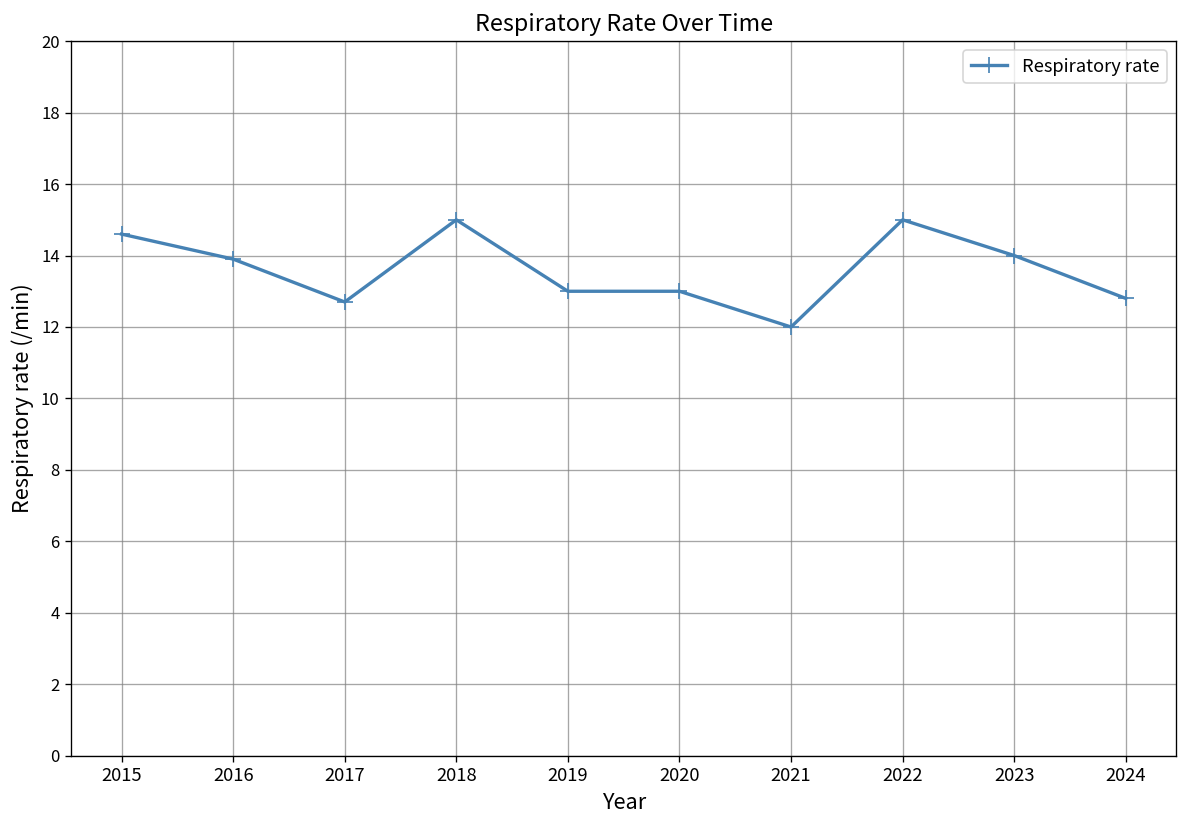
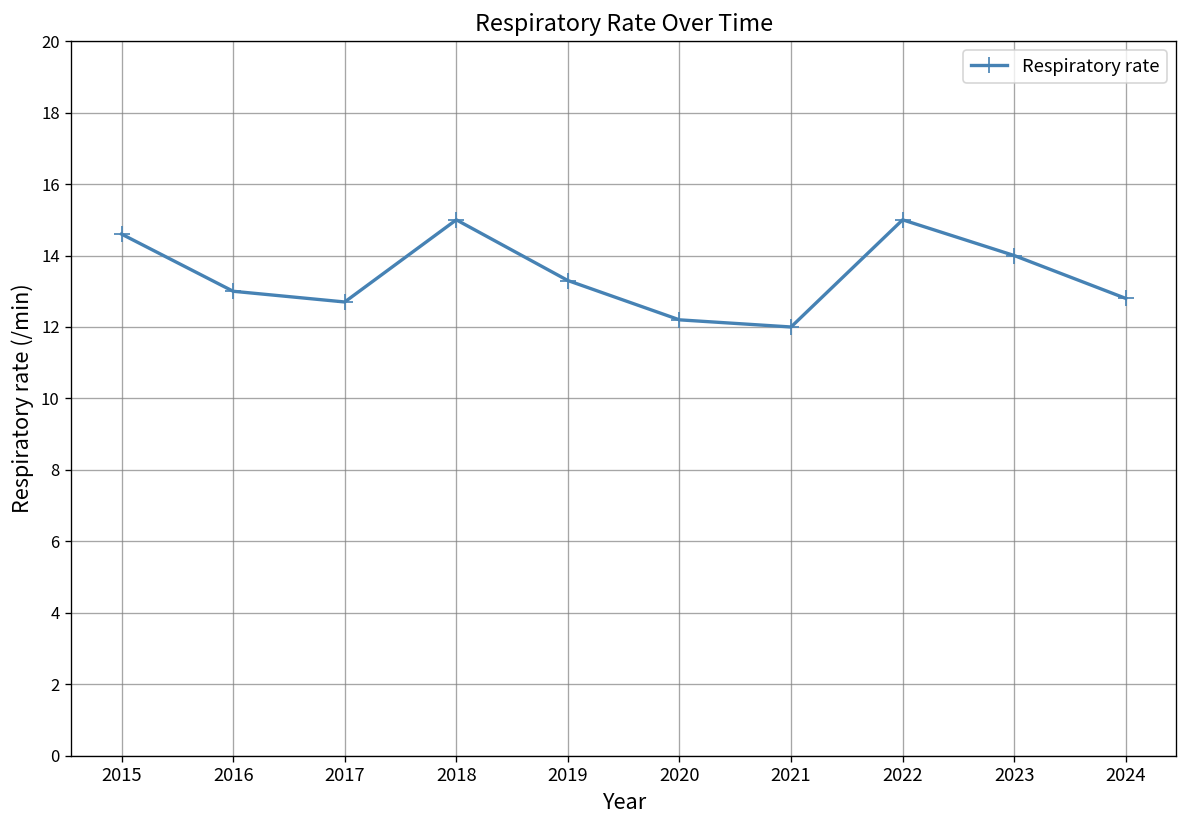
  {
    "2015": 14.6,
-   "2016": 13.9,
+   "2016": 13.0,
    "2017": 12.7,
    "2018": 15.0,
-   "2019": 13.0,
-   "2020": 13.0,
+   "2019": 13.3,
+   "2020": 12.2,
    "2021": 12.0,
    "2022": 15.0,
    "2023": 14.0,
    "2024": 12.8
  }
